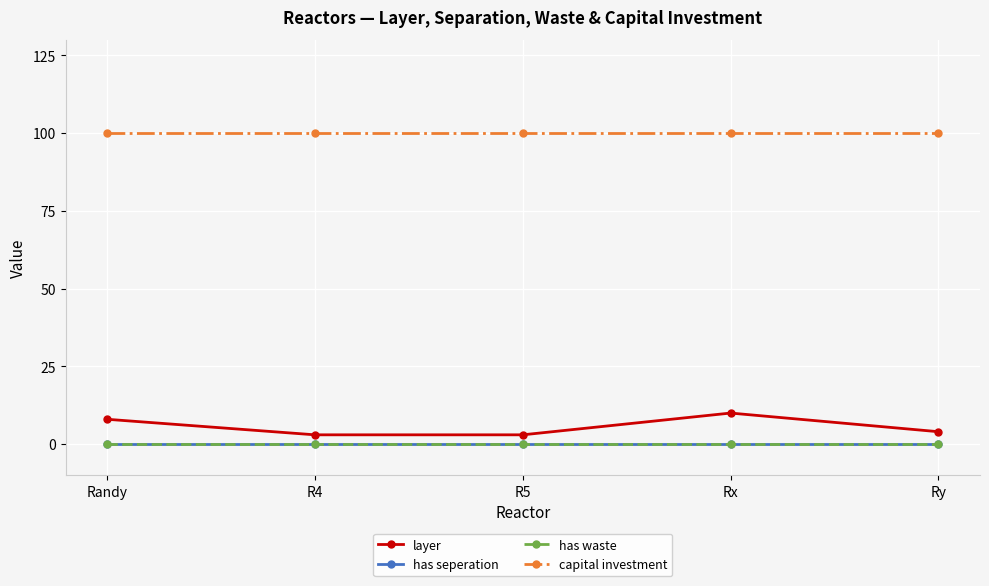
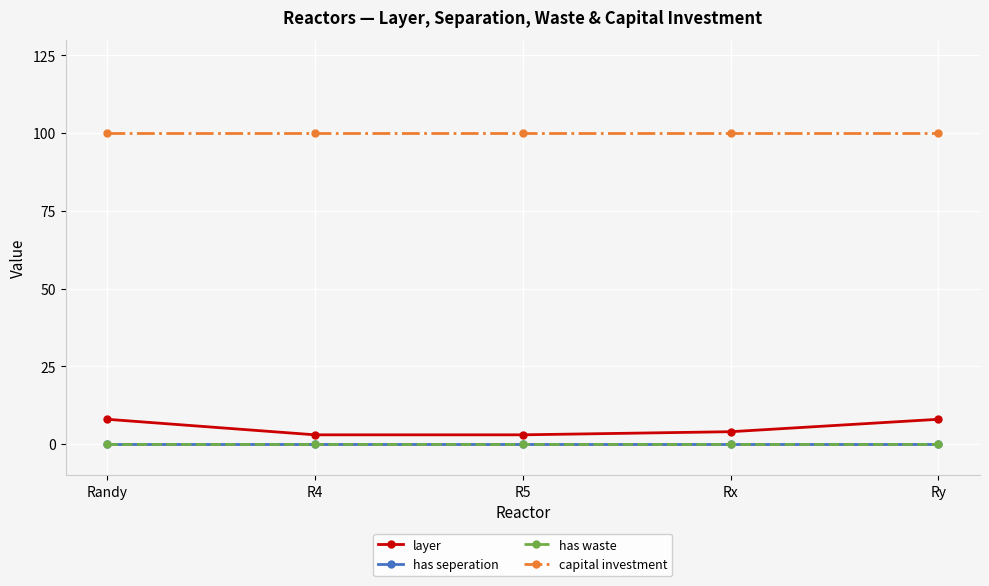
  {
    "layer": {
      "Randy": 8,
      "R4": 3,
      "R5": 3,
-     "Rx": 10,
-     "Ry": 4
+     "Rx": 4,
+     "Ry": 8
    },
    "has waste": {
      "Randy": 0,
      "R4": 0,
      "R5": 0,
      "Rx": 0,
      "Ry": 0
    },
    "capital investment": {
      "Randy": 100,
      "R4": 100,
      "R5": 100,
      "Rx": 100,
      "Ry": 100
    }
  }
